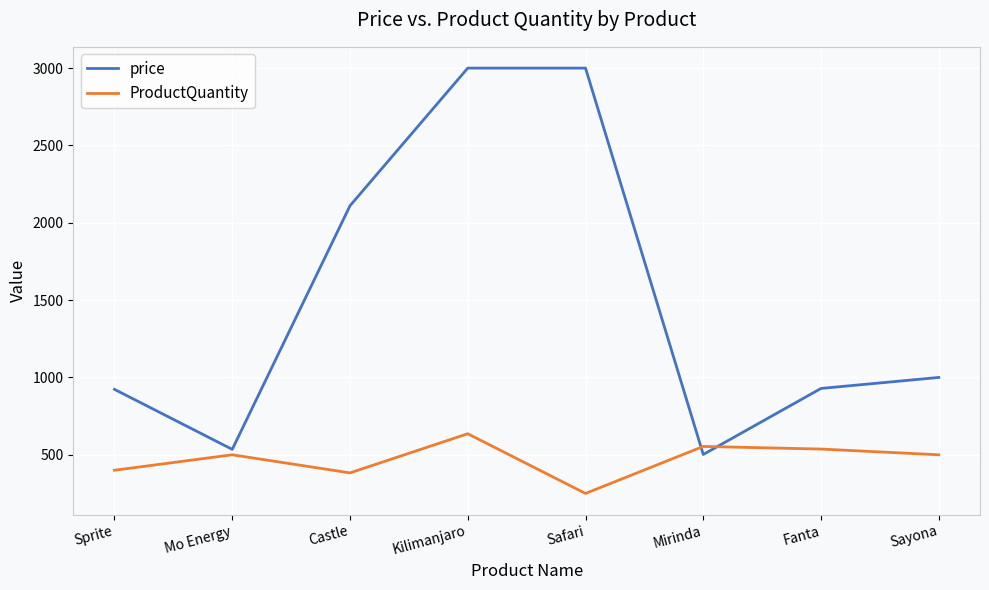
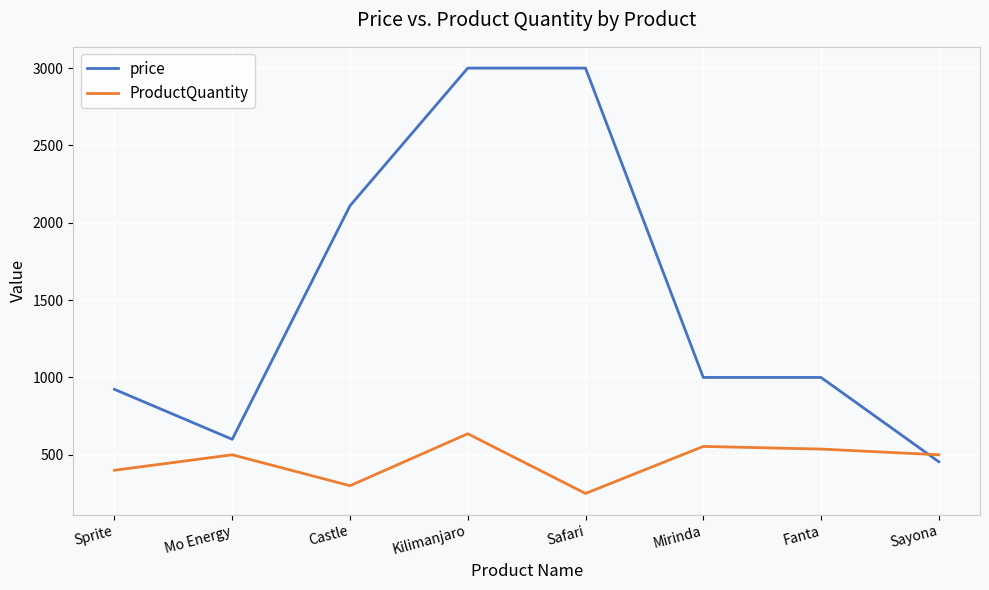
  {
    "price": {
      "Sprite": 920,
-     "Mo Energy": 540,
+     "Mo Energy": 600,
      "Castle": 2110,
      "Kilimanjaro": 3000,
      "Safari": 3000,
-     "Mirinda": 500,
-     "Fanta": 930,
-     "Sayona": 1000
+     "Mirinda": 1000,
+     "Fanta": 1000,
+     "Sayona": 460
    },
    "ProductQuantity": {
      "Sprite": 400,
      "Mo Energy": 500,
-     "Castle": 380,
+     "Castle": 300,
      "Kilimanjaro": 640,
      "Safari": 250,
      "Mirinda": 550,
      "Fanta": 540,
      "Sayona": 500
    }
  }
